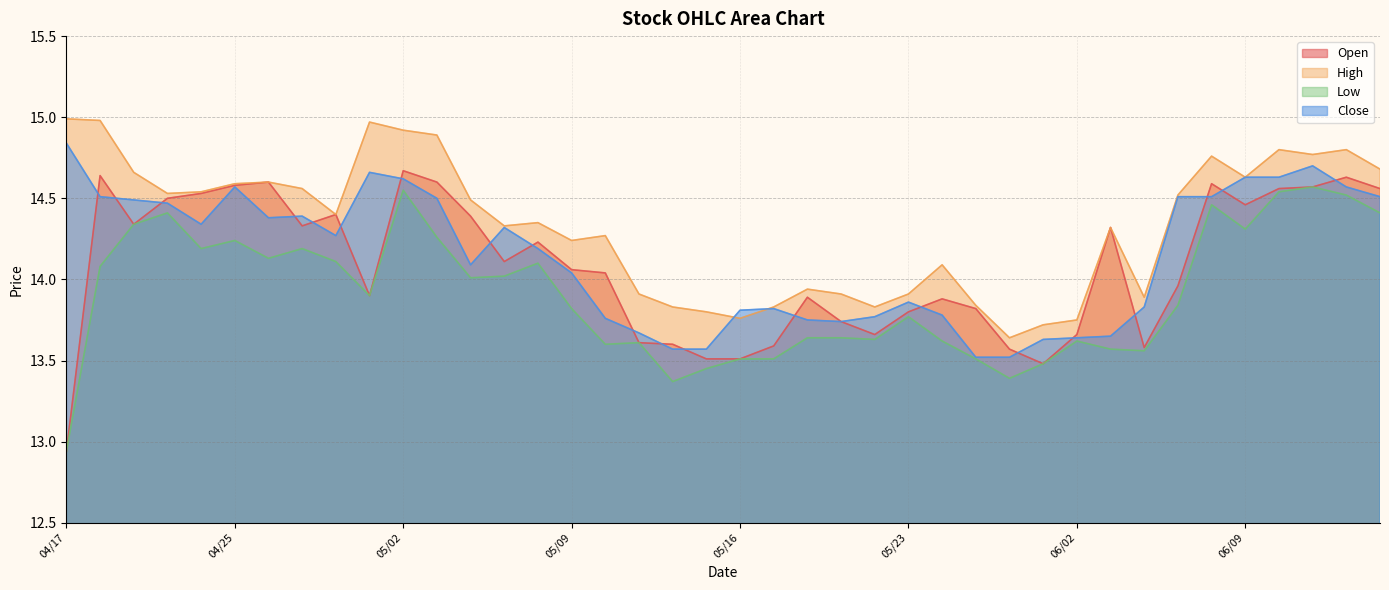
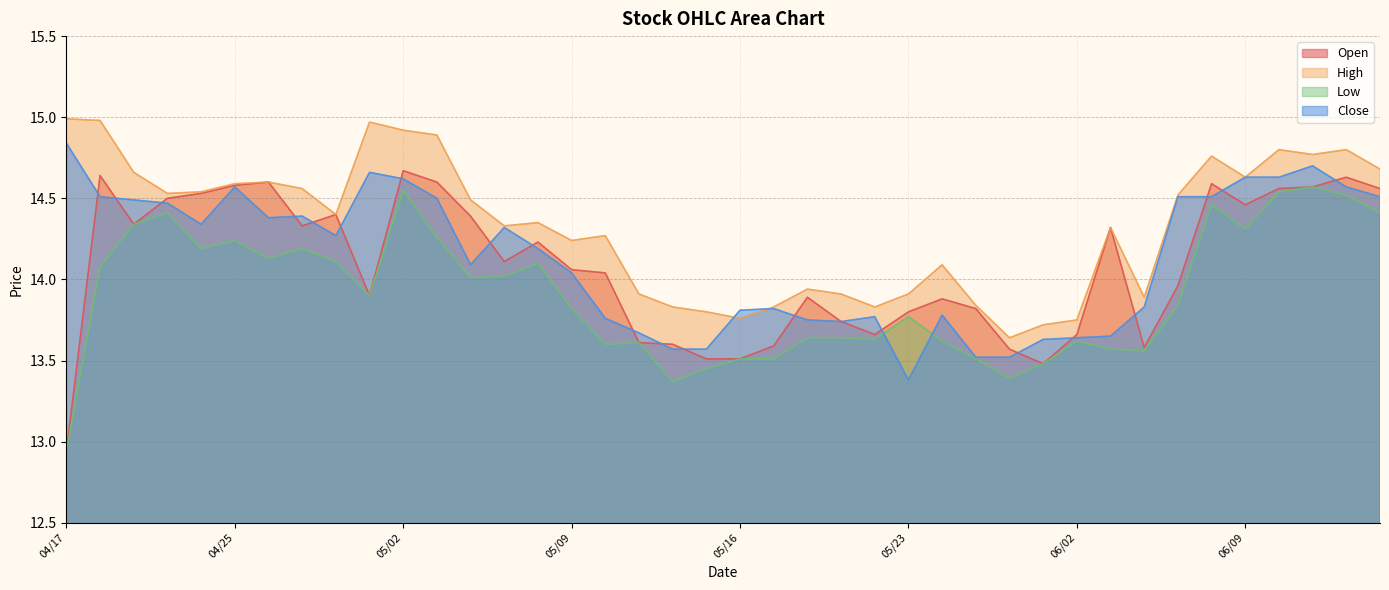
  {
    "Open": {
      "05/02": 14.67,
      "05/09": 14.06,
      "05/23": 13.80,
      "06/02": 13.66,
      "06/09": 14.46
    },
    "High": {
      "04/17": 14.99,
      "05/02": 14.92,
      "05/09": 14.24,
      "05/16": 13.76,
      "05/23": 13.91,
      "06/02": 13.75
    },
    "Low": {
      "04/25": 14.24,
      "05/02": 14.55,
      "05/09": 13.82,
      "05/23": 13.77,
      "06/02": 13.62,
      "06/09": 14.31
    },
    "Close": {
      "04/17": 14.84,
      "05/02": 14.62,
      "05/09": 14.04,
      "05/16": 13.81,
-     "05/23": 13.86,
+     "05/23": 13.38,
      "06/02": 13.64
    }
  }
